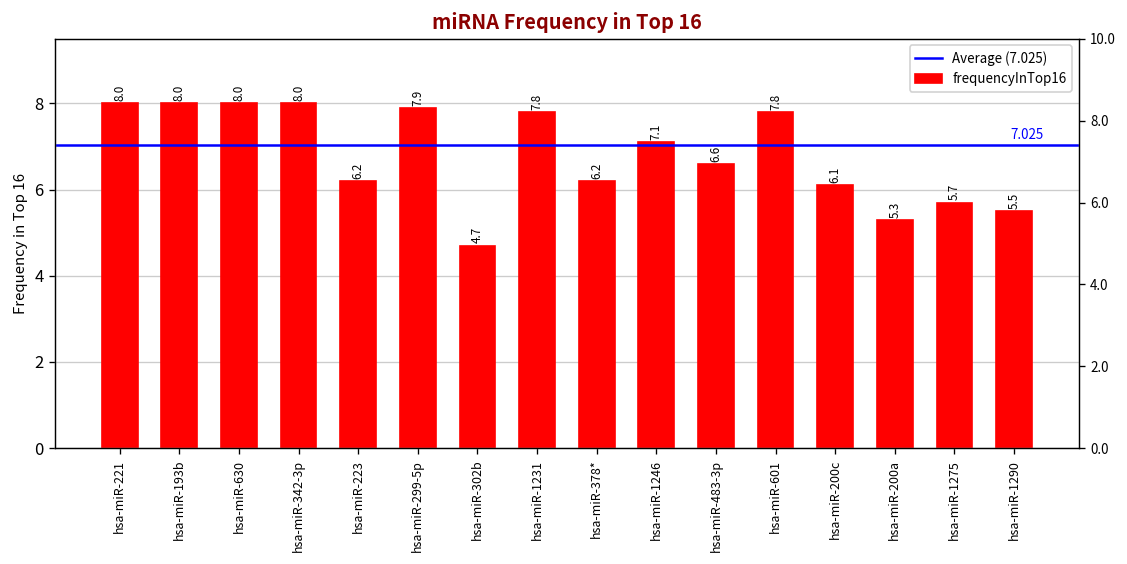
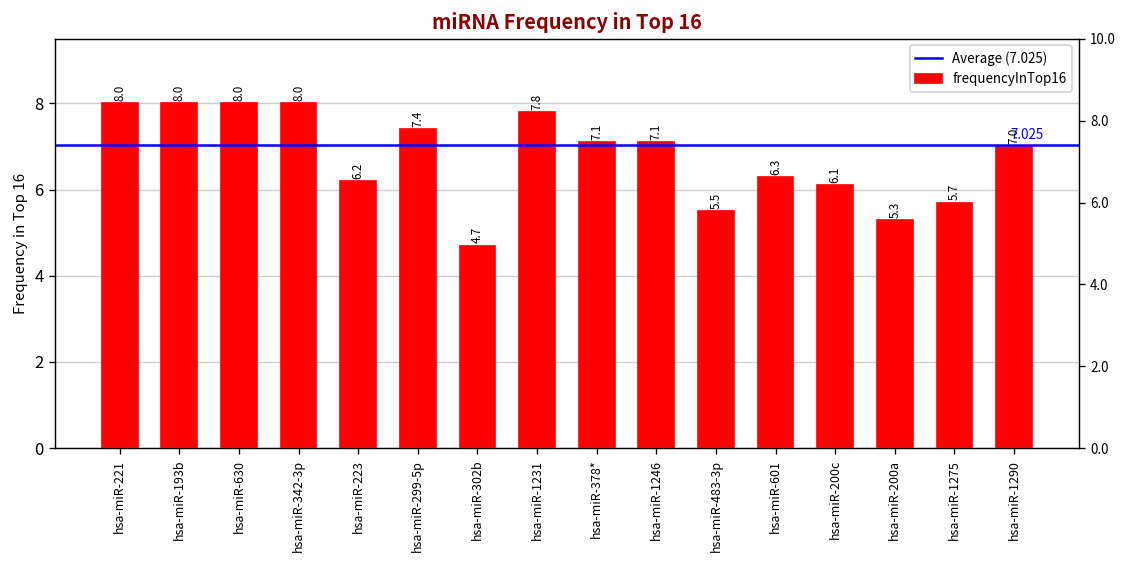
  {
    "hsa-miR-221": 8.0,
    "hsa-miR-193b": 8.0,
    "hsa-miR-630": 8.0,
    "hsa-miR-342-3p": 8.0,
    "hsa-miR-223": 6.2,
-   "hsa-miR-299-5p": 7.9,
+   "hsa-miR-299-5p": 7.4,
    "hsa-miR-302b": 4.7,
    "hsa-miR-1231": 7.8,
-   "hsa-miR-378*": 6.2,
+   "hsa-miR-378*": 7.1,
    "hsa-miR-1246": 7.1,
-   "hsa-miR-483-3p": 6.6,
-   "hsa-miR-601": 7.8,
+   "hsa-miR-483-3p": 5.5,
+   "hsa-miR-601": 6.3,
    "hsa-miR-200c": 6.1,
    "hsa-miR-200a": 5.3,
    "hsa-miR-1275": 5.7,
-   "hsa-miR-1290": 5.5
+   "hsa-miR-1290": 7.0
  }
